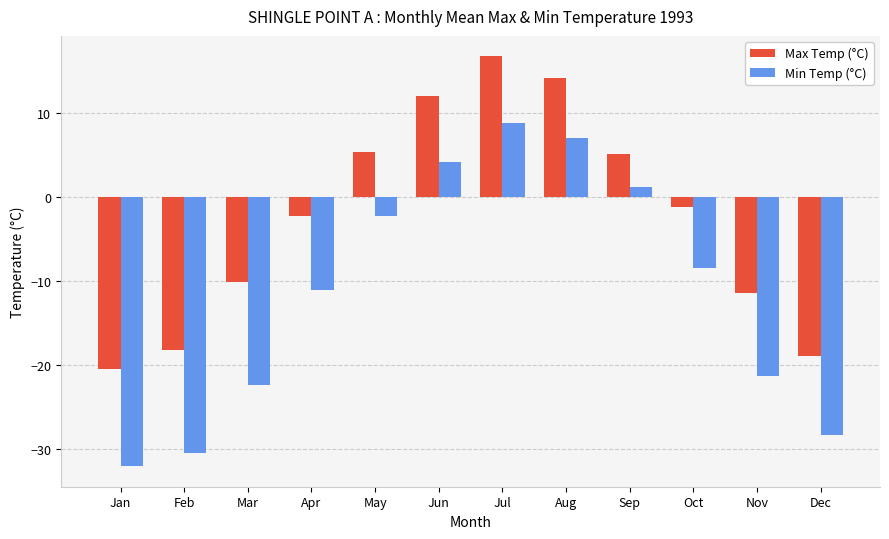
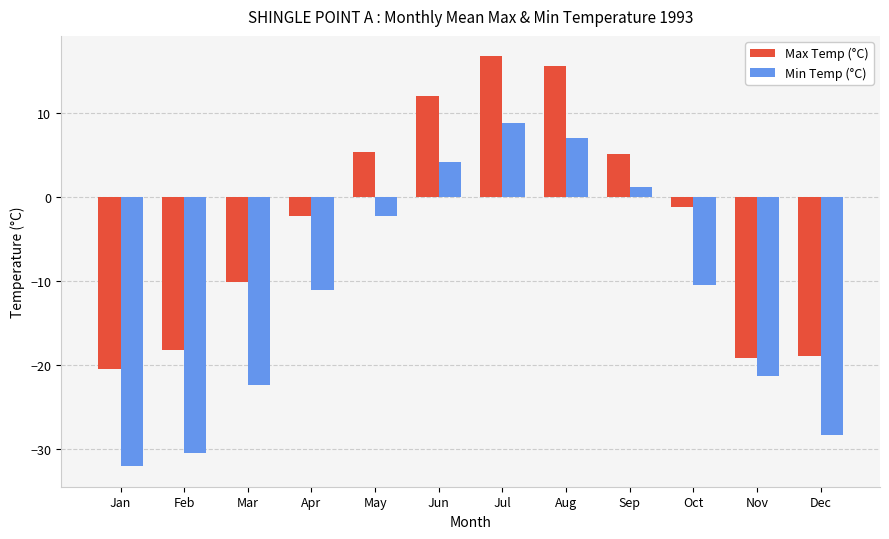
  {
    "Max Temp (°C)": {
      "Jan": -21,
      "Feb": -18,
      "Mar": -10,
      "Apr": -2,
      "May": 5,
      "Jun": 12,
      "Jul": 17,
-     "Aug": 14,
+     "Aug": 16,
      "Sep": 5,
      "Oct": -1,
-     "Nov": -11,
+     "Nov": -19,
      "Dec": -19
    },
    "Min Temp (°C)": {
      "Jan": -32,
      "Feb": -31,
      "Mar": -22,
      "Apr": -11,
      "May": -2,
      "Jun": 4,
      "Jul": 9,
      "Aug": 7,
      "Sep": 1,
-     "Oct": -8,
+     "Oct": -11,
      "Nov": -21,
      "Dec": -28
    }
  }
